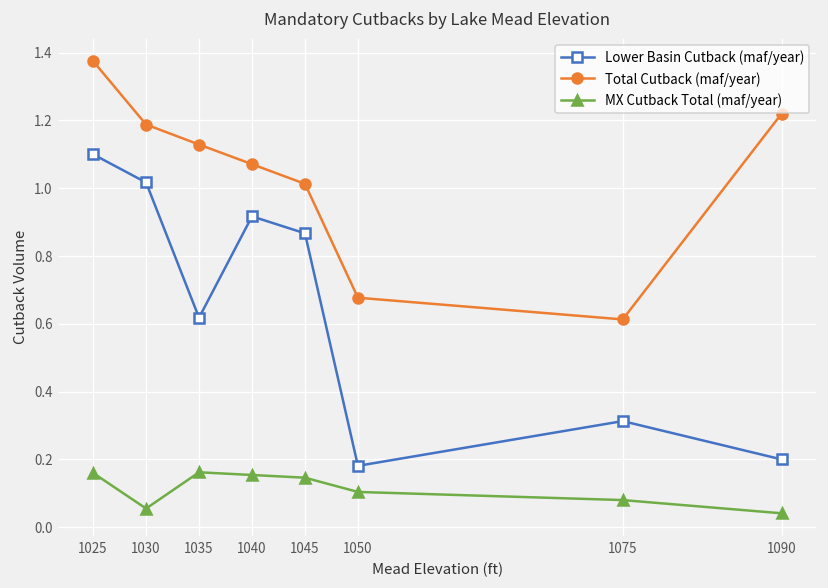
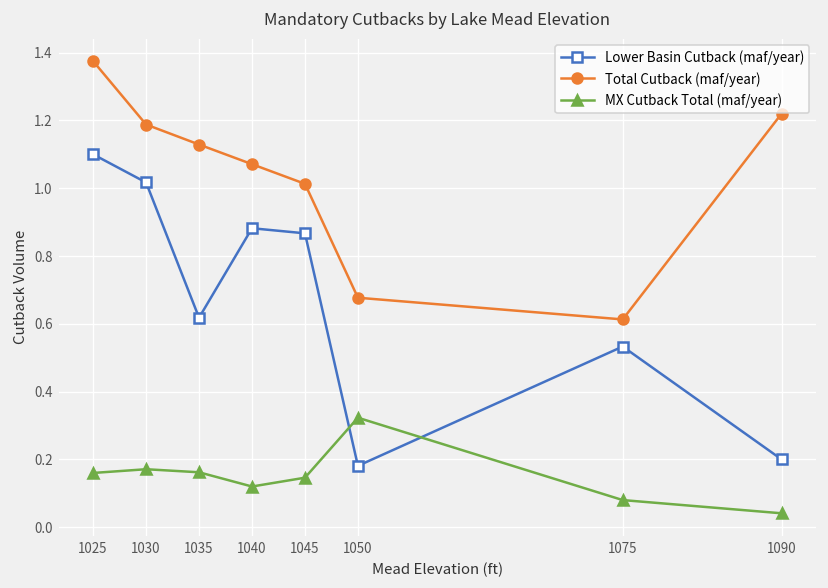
  {
    "Lower Basin Cutback (maf/year)": {
      "1025": 1.10,
      "1030": 1.02,
      "1035": 0.62,
-     "1040": 0.92,
+     "1040": 0.88,
      "1045": 0.87,
      "1050": 0.18,
-     "1075": 0.31,
+     "1075": 0.53,
      "1090": 0.20
    },
    "Total Cutback (maf/year)": {
      "1025": 1.38,
      "1030": 1.19,
      "1035": 1.13,
      "1040": 1.07,
      "1045": 1.01,
      "1050": 0.68,
      "1075": 0.61,
      "1090": 1.22
    },
    "MX Cutback Total (maf/year)": {
      "1025": 0.16,
-     "1030": 0.06,
+     "1030": 0.17,
      "1035": 0.16,
-     "1040": 0.15,
+     "1040": 0.12,
      "1045": 0.15,
-     "1050": 0.10,
+     "1050": 0.32,
      "1075": 0.08,
      "1090": 0.04
    }
  }
